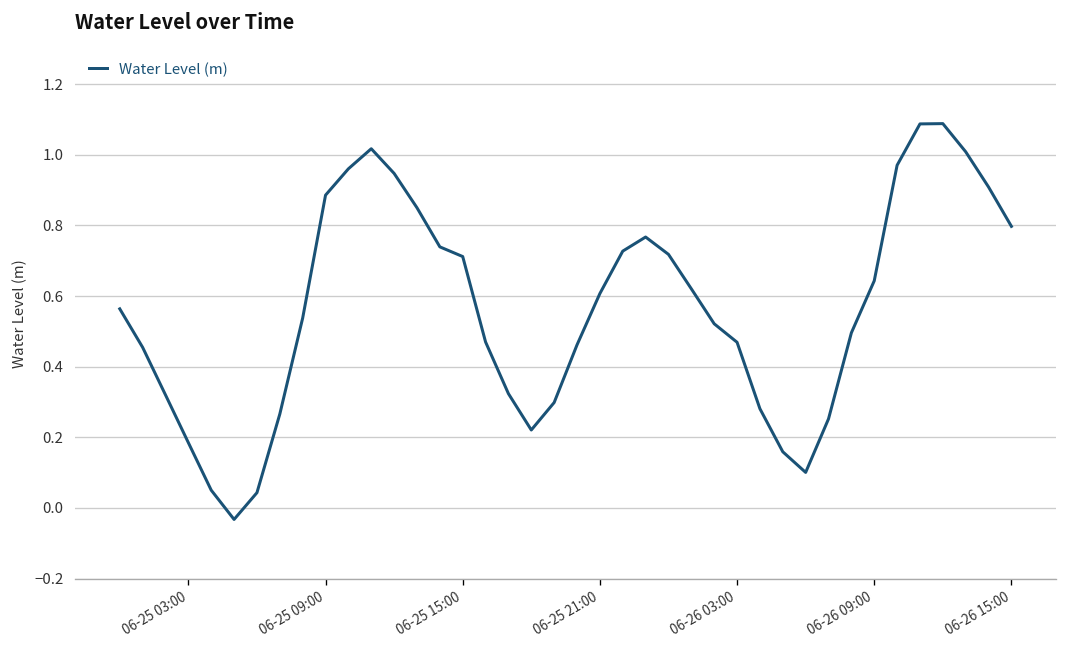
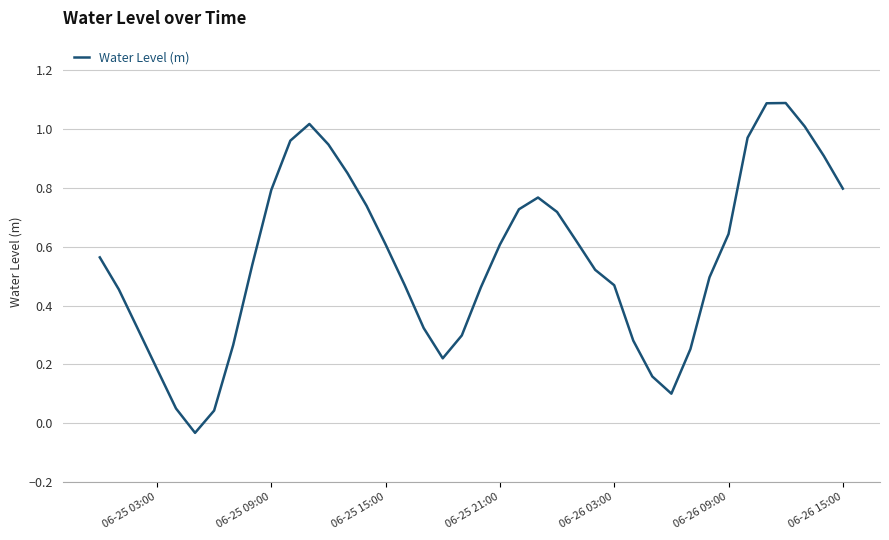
  {
    "06-25 03:00": 0.18,
-   "06-25 09:00": 0.89,
-   "06-25 15:00": 0.71,
+   "06-25 09:00": 0.79,
+   "06-25 15:00": 0.61,
    "06-25 21:00": 0.61,
    "06-26 03:00": 0.47,
    "06-26 09:00": 0.64,
    "06-26 15:00": 0.80
  }
